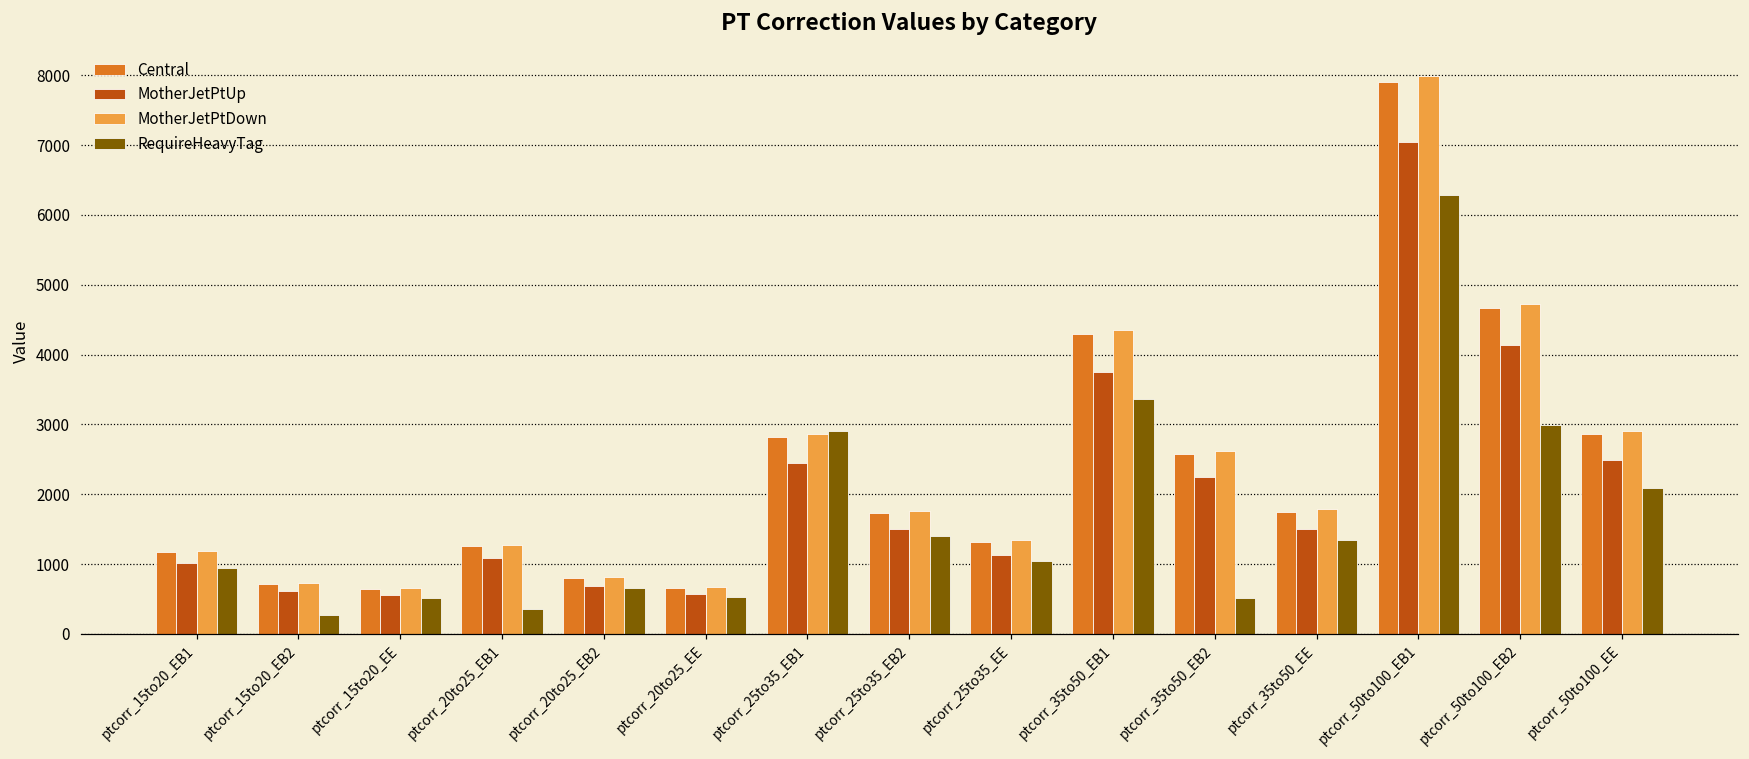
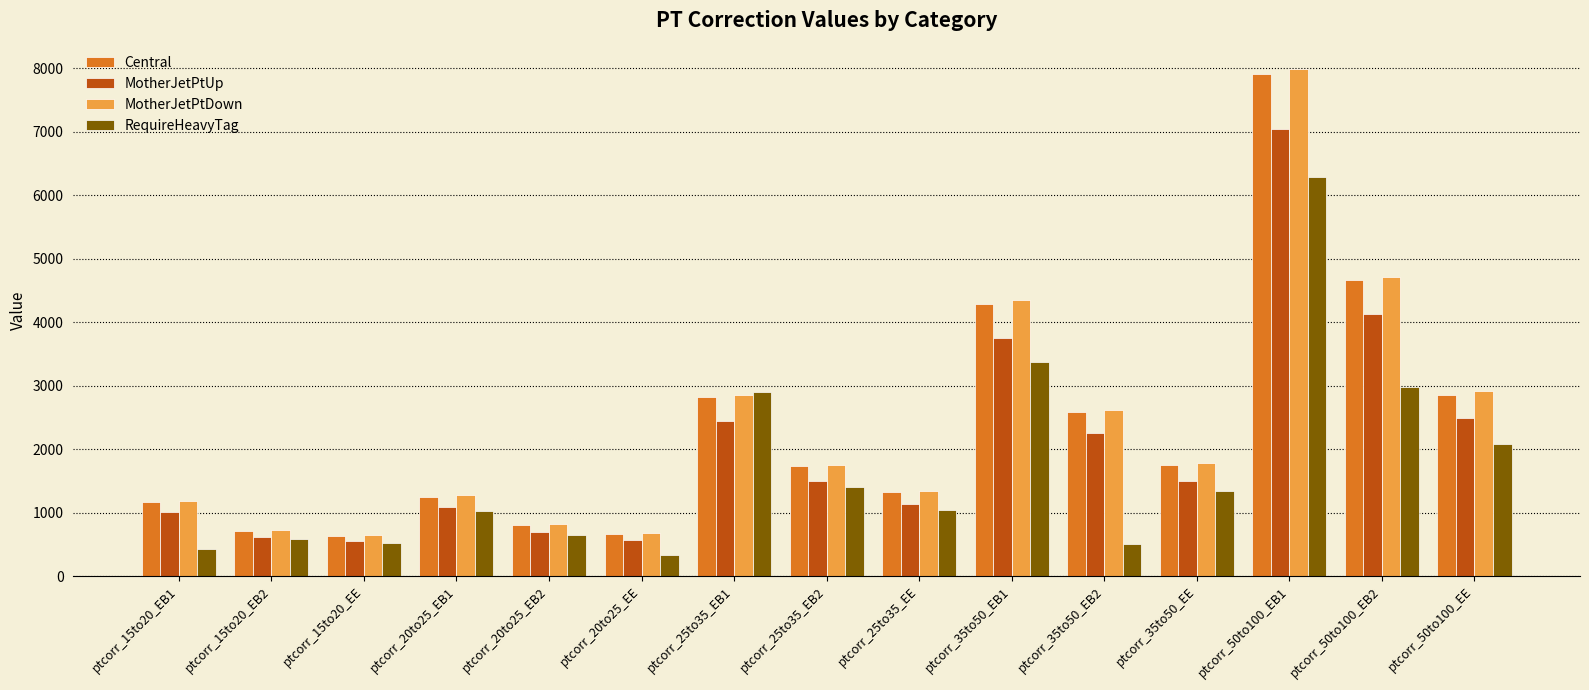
  {
    "RequireHeavyTag": {
-     "ptcorr_15to20_EB1": 900,
-     "ptcorr_15to20_EB2": 300,
+     "ptcorr_15to20_EB1": 400,
+     "ptcorr_15to20_EB2": 600,
      "ptcorr_15to20_EE": 500,
-     "ptcorr_20to25_EB1": 400,
+     "ptcorr_20to25_EB1": 1000,
      "ptcorr_20to25_EB2": 700,
-     "ptcorr_20to25_EE": 500,
+     "ptcorr_20to25_EE": 300,
      "ptcorr_25to35_EB1": 2900,
      "ptcorr_25to35_EB2": 1400,
      "ptcorr_25to35_EE": 1000,
      "ptcorr_35to50_EB1": 3400,
      "ptcorr_35to50_EB2": 500,
      "ptcorr_35to50_EE": 1300,
      "ptcorr_50to100_EB1": 6300,
      "ptcorr_50to100_EB2": 3000,
      "ptcorr_50to100_EE": 2100
    }
  }
